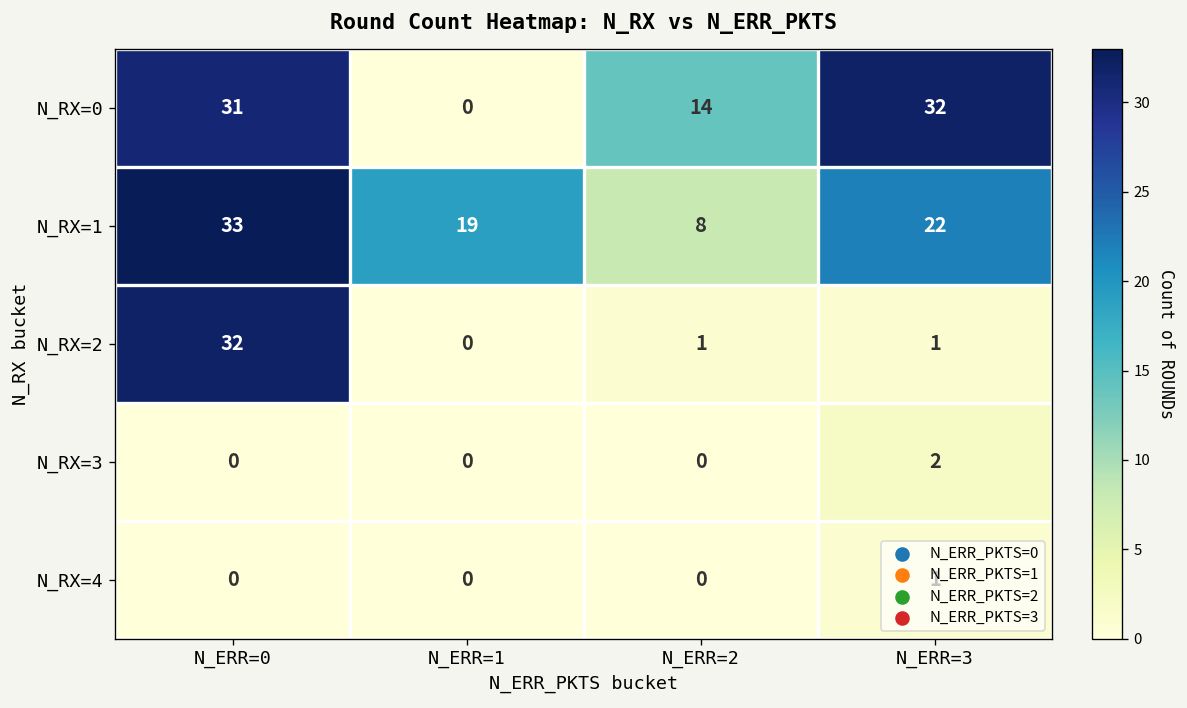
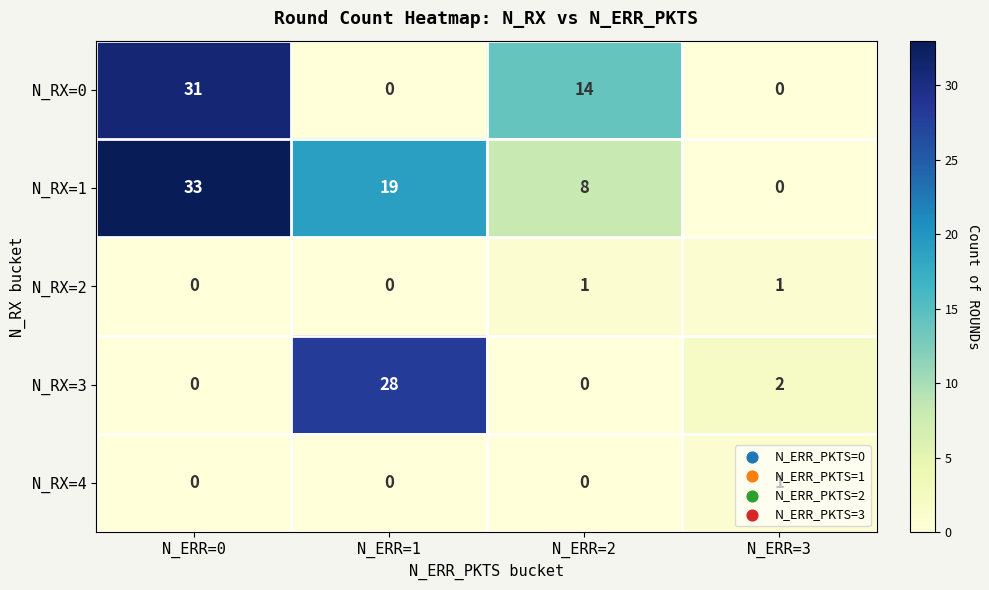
  {
    "N_RX=0": {
      "N_ERR=0": 31,
      "N_ERR=1": 0,
      "N_ERR=2": 14,
-     "N_ERR=3": 32
+     "N_ERR=3": 0
    },
    "N_RX=1": {
      "N_ERR=0": 33,
      "N_ERR=1": 19,
      "N_ERR=2": 8,
-     "N_ERR=3": 22
+     "N_ERR=3": 0
    },
    "N_RX=2": {
-     "N_ERR=0": 32,
+     "N_ERR=0": 0,
      "N_ERR=1": 0,
      "N_ERR=2": 1,
      "N_ERR=3": 1
    },
    "N_RX=3": {
      "N_ERR=0": 0,
-     "N_ERR=1": 0,
+     "N_ERR=1": 28,
      "N_ERR=2": 0,
      "N_ERR=3": 2
    },
    "N_RX=4": {
      "N_ERR=0": 0,
      "N_ERR=1": 0,
      "N_ERR=2": 0
    }
  }
